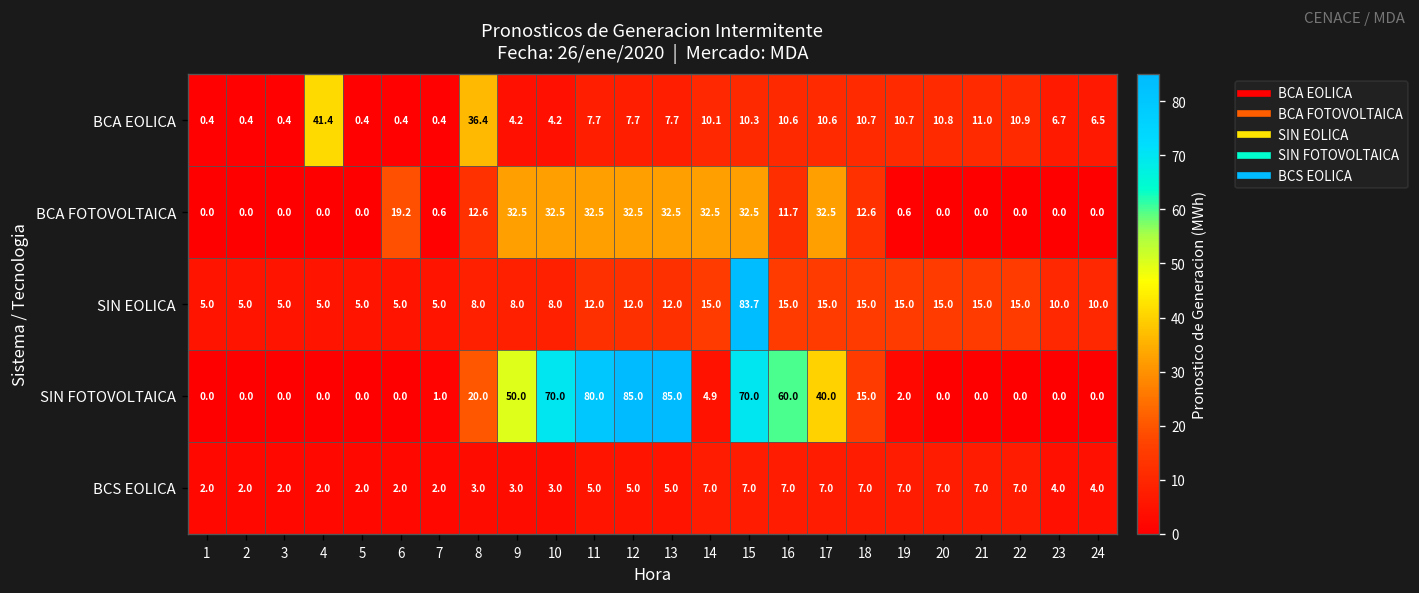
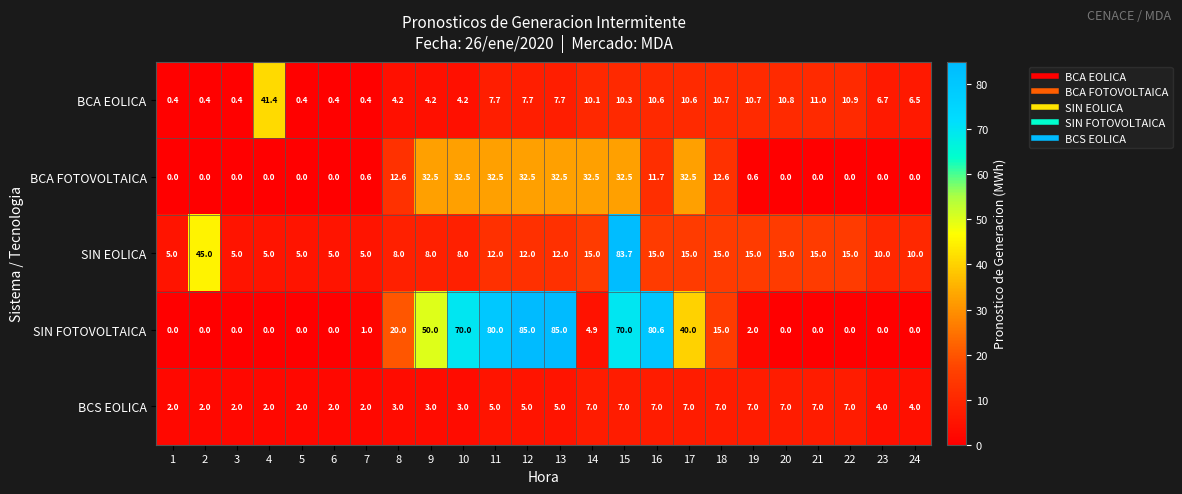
  {
    "BCA EOLICA": {
      "1": 0.4,
      "2": 0.4,
      "3": 0.4,
      "4": 41.4,
      "5": 0.4,
      "6": 0.4,
      "7": 0.4,
-     "8": 36.4,
+     "8": 4.2,
      "9": 4.2,
      "10": 4.2,
      "11": 7.7,
      "12": 7.7,
      "13": 7.7,
      "14": 10.1,
      "15": 10.3,
      "16": 10.6,
      "17": 10.6,
      "18": 10.7,
      "19": 10.7,
      "20": 10.8,
      "21": 11.0,
      "22": 10.9,
      "23": 6.7,
      "24": 6.5
    },
    "BCA FOTOVOLTAICA": {
      "1": 0.0,
      "2": 0.0,
      "3": 0.0,
      "4": 0.0,
      "5": 0.0,
-     "6": 19.2,
+     "6": 0.0,
      "7": 0.6,
      "8": 12.6,
      "9": 32.5,
      "10": 32.5,
      "11": 32.5,
      "12": 32.5,
      "13": 32.5,
      "14": 32.5,
      "15": 32.5,
      "16": 11.7,
      "17": 32.5,
      "18": 12.6,
      "19": 0.6,
      "20": 0.0,
      "21": 0.0,
      "22": 0.0,
      "23": 0.0,
      "24": 0.0
    },
    "SIN EOLICA": {
      "1": 5.0,
-     "2": 5.0,
+     "2": 45.0,
      "3": 5.0,
      "4": 5.0,
      "5": 5.0,
      "6": 5.0,
      "7": 5.0,
      "8": 8.0,
      "9": 8.0,
      "10": 8.0,
      "11": 12.0,
      "12": 12.0,
      "13": 12.0,
      "14": 15.0,
      "15": 83.7,
      "16": 15.0,
      "17": 15.0,
      "18": 15.0,
      "19": 15.0,
      "20": 15.0,
      "21": 15.0,
      "22": 15.0,
      "23": 10.0,
      "24": 10.0
    },
    "SIN FOTOVOLTAICA": {
      "1": 0.0,
      "2": 0.0,
      "3": 0.0,
      "4": 0.0,
      "5": 0.0,
      "6": 0.0,
      "7": 1.0,
      "8": 20.0,
      "9": 50.0,
      "10": 70.0,
      "11": 80.0,
      "12": 85.0,
      "13": 85.0,
      "14": 4.9,
      "15": 70.0,
-     "16": 60.0,
+     "16": 80.6,
      "17": 40.0,
      "18": 15.0,
      "19": 2.0,
      "20": 0.0,
      "21": 0.0,
      "22": 0.0,
      "23": 0.0,
      "24": 0.0
    },
    "BCS EOLICA": {
      "1": 2.0,
      "2": 2.0,
      "3": 2.0,
      "4": 2.0,
      "5": 2.0,
      "6": 2.0,
      "7": 2.0,
      "8": 3.0,
      "9": 3.0,
      "10": 3.0,
      "11": 5.0,
      "12": 5.0,
      "13": 5.0,
      "14": 7.0,
      "15": 7.0,
      "16": 7.0,
      "17": 7.0,
      "18": 7.0,
      "19": 7.0,
      "20": 7.0,
      "21": 7.0,
      "22": 7.0,
      "23": 4.0,
      "24": 4.0
    }
  }
